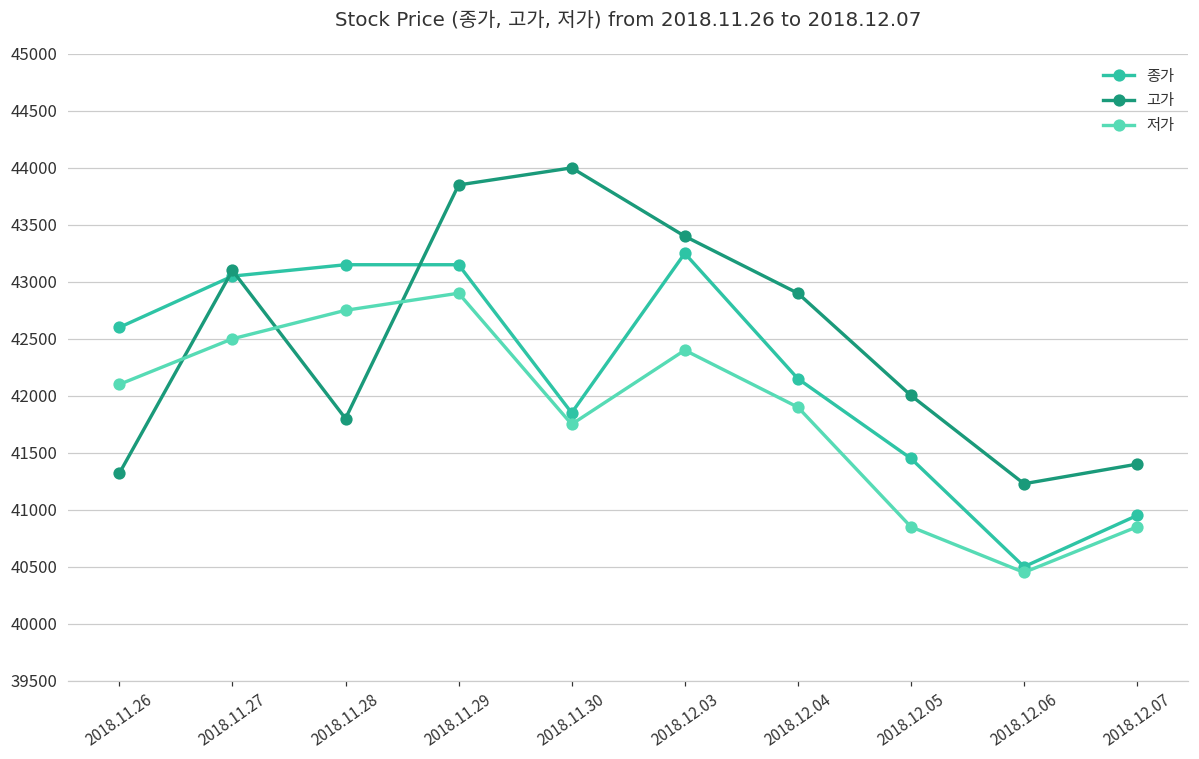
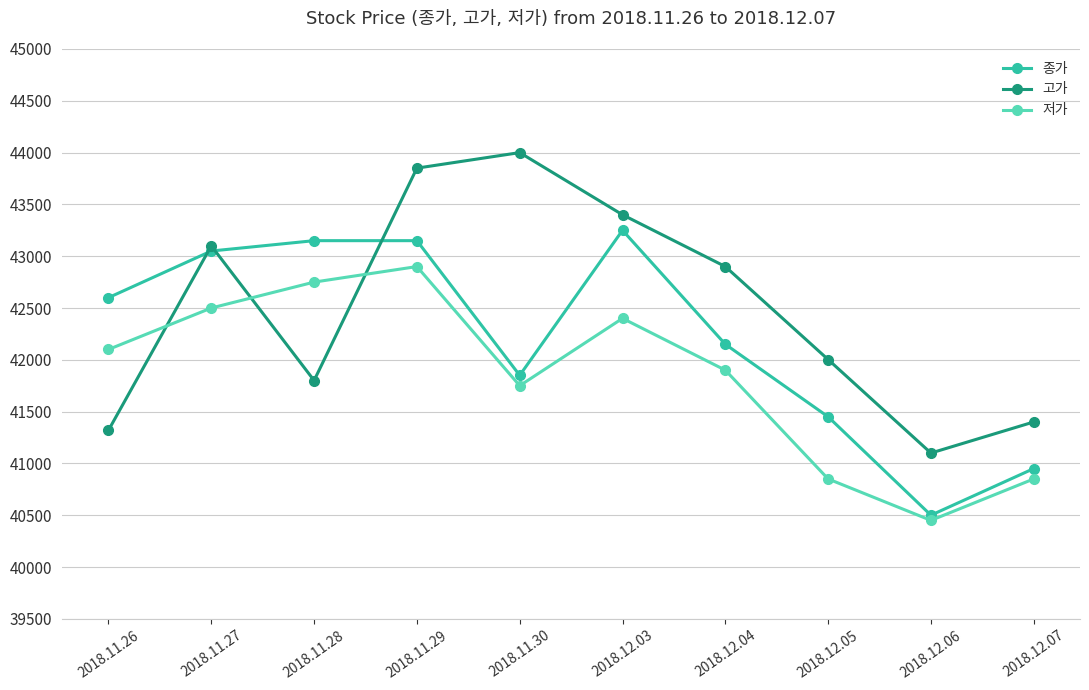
  {
    "고가": {
      "2018.11.26": 41320,
      "2018.11.27": 43100,
      "2018.11.28": 41800,
      "2018.11.29": 43850,
      "2018.11.30": 44000,
      "2018.12.03": 43400,
      "2018.12.04": 42900,
      "2018.12.05": 42000,
-     "2018.12.06": 41230,
+     "2018.12.06": 41100,
      "2018.12.07": 41400
    }
  }
